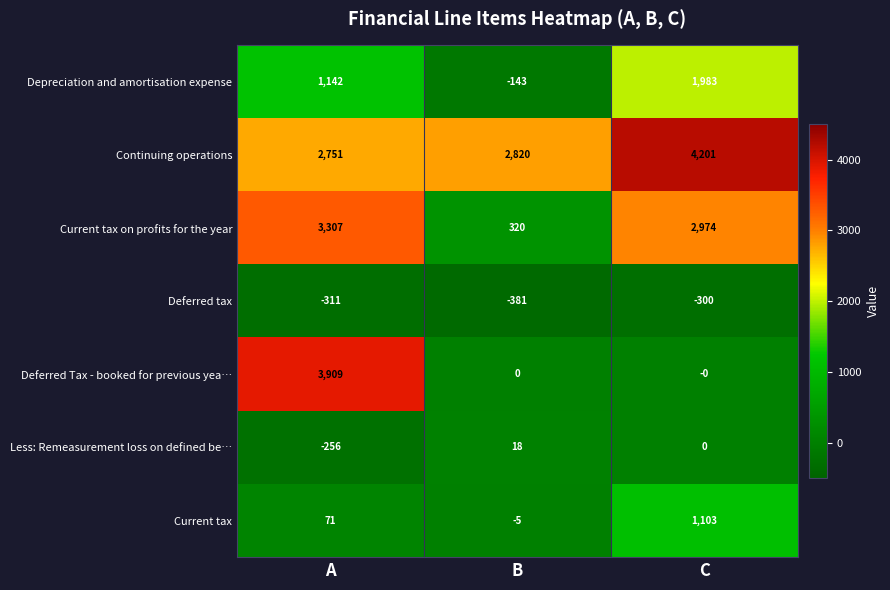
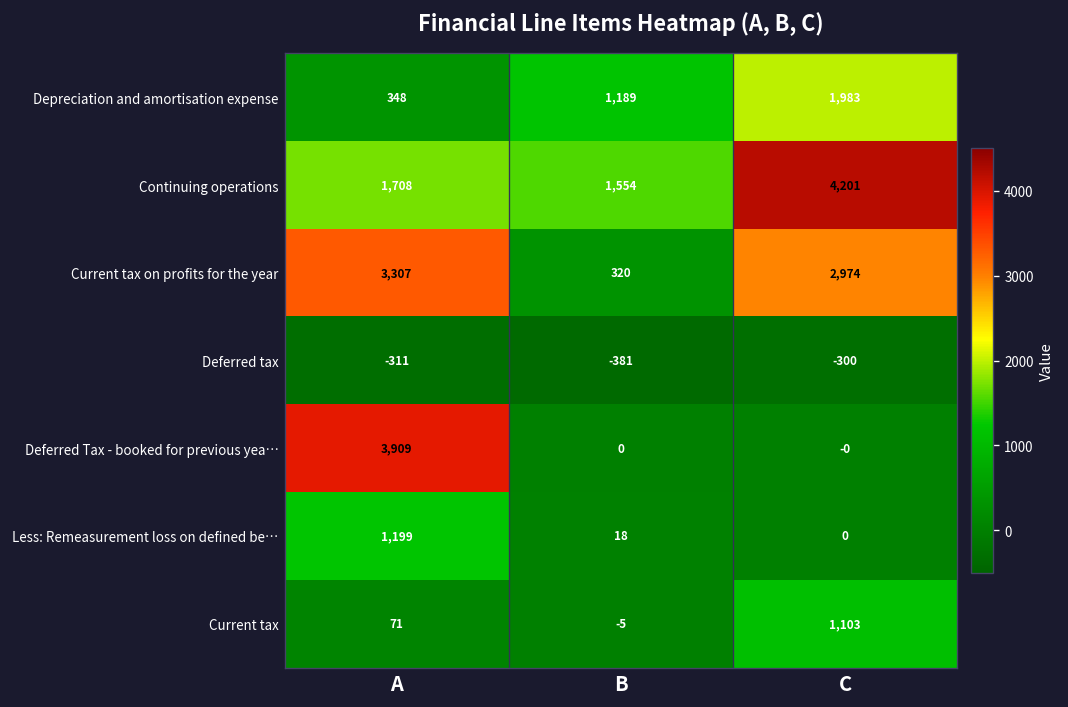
  {
    "Depreciation and amortisation expense": {
-     "A": "1,142",
-     "B": "-143",
+     "A": "348",
+     "B": "1,189",
      "C": "1,983"
    },
    "Continuing operations": {
-     "A": "2,751",
-     "B": "2,820",
+     "A": "1,708",
+     "B": "1,554",
      "C": "4,201"
    },
    "Current tax on profits for the year": {
      "A": "3,307",
      "B": "320",
      "C": "2,974"
    },
    "Deferred tax": {
      "A": "-311",
      "B": "-381",
      "C": "-300"
    },
    "Deferred Tax - booked for previous yea…": {
      "A": "3,909",
      "B": "0",
      "C": "-0"
    },
    "Less: Remeasurement loss on defined be…": {
-     "A": "-256",
+     "A": "1,199",
      "B": "18",
      "C": "0"
    },
    "Current tax": {
      "A": "71",
      "B": "-5",
      "C": "1,103"
    }
  }
